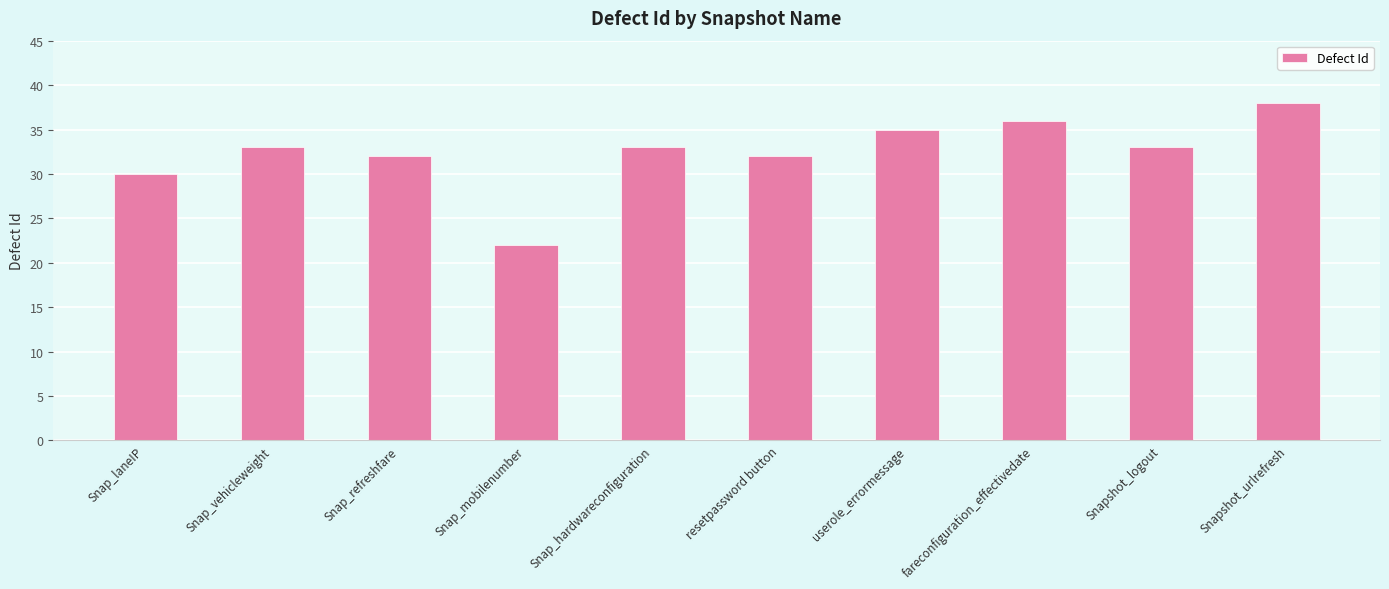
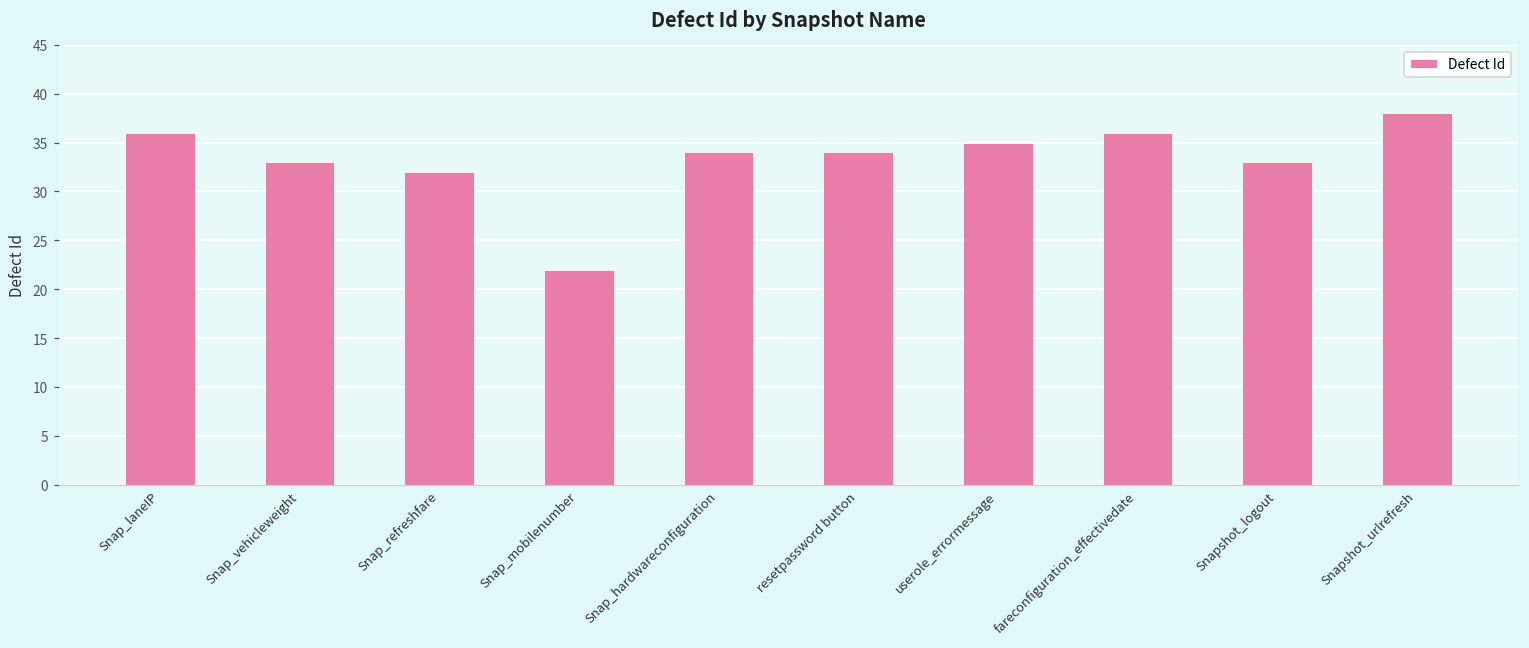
  {
-   "Snap_laneIP": 30,
+   "Snap_laneIP": 36,
    "Snap_vehicleweight": 33,
    "Snap_refreshfare": 32,
    "Snap_mobilenumber": 22,
-   "Snap_hardwareconfiguration": 33,
-   "resetpassword button": 32,
+   "Snap_hardwareconfiguration": 34,
+   "resetpassword button": 34,
    "userole_errormessage": 35,
    "fareconfiguration_effectivedate": 36,
    "Snapshot_logout": 33,
    "Snapshot_urlrefresh": 38
  }
